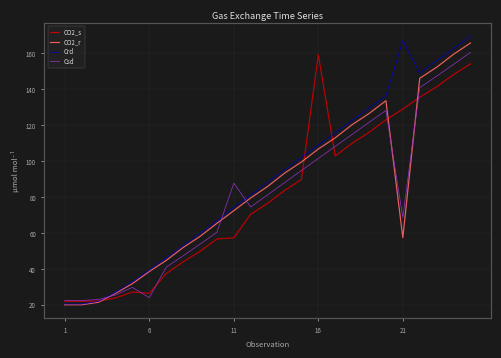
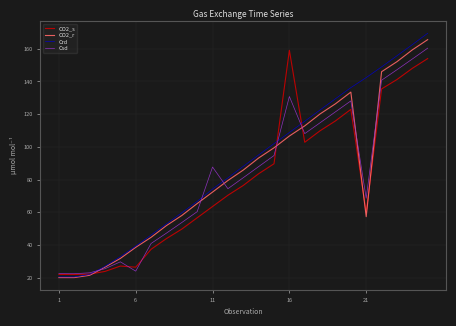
  {
    "CO2_s": {
      "6": 26,
-     "11": 57,
+     "11": 63,
      "16": 159,
-     "21": 129
+     "21": 60
    },
    "CO2_r": {
      "11": 72,
      "16": 107,
      "21": 57
    },
    "Crd": {
      "11": 74,
      "16": 109,
-     "21": 167
+     "21": 142
    },
    "Csd": {
      "6": 24,
      "11": 88,
-     "16": 101,
+     "16": 131,
      "21": 69
    }
  }
